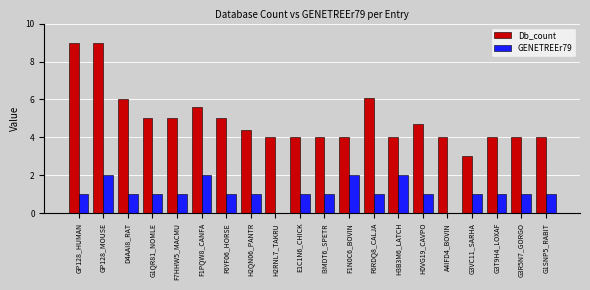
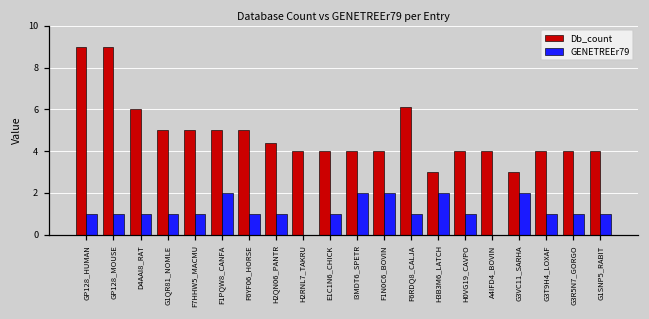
  {
    "Db_count": {
      "GP128_HUMAN": 9.0,
      "GP128_MOUSE": 9.0,
      "D4AAI8_RAT": 6.0,
      "G1QR81_NOMLE": 5.0,
      "F7HHW5_MACMU": 5.0,
-     "F1PQW8_CANFA": 5.6,
+     "F1PQW8_CANFA": 5.0,
      "F6YF06_HORSE": 5.0,
      "H2QN06_PANTR": 4.4,
      "H2RNL7_TAKRU": 4.0,
      "E1C1N6_CHICK": 4.0,
      "I3MDT6_SPETR": 4.0,
      "F1N0C6_BOVIN": 4.0,
      "F6RDQ8_CALJA": 6.1,
-     "H3B3M6_LATCH": 4,
-     "H0VG19_CAVPO": 4.7,
+     "H3B3M6_LATCH": 3,
+     "H0VG19_CAVPO": 4.0,
      "A4IFD4_BOVIN": 4.0,
      "G3VC11_SARHA": 3.0,
      "G3T9H4_LOXAF": 4.0,
      "G3R5N7_GORGO": 4.0,
      "G1SNP5_RABIT": 4.0
    },
    "GENETREEr79": {
      "GP128_HUMAN": 1,
-     "GP128_MOUSE": 2,
+     "GP128_MOUSE": 1,
      "D4AAI8_RAT": 1,
      "G1QR81_NOMLE": 1,
      "F7HHW5_MACMU": 1,
      "F1PQW8_CANFA": 2,
      "F6YF06_HORSE": 1,
      "H2QN06_PANTR": 1,
      "H2RNL7_TAKRU": 0,
      "E1C1N6_CHICK": 1,
-     "I3MDT6_SPETR": 1,
+     "I3MDT6_SPETR": 2,
      "F1N0C6_BOVIN": 2,
      "F6RDQ8_CALJA": 1,
      "H3B3M6_LATCH": 2,
      "H0VG19_CAVPO": 1,
      "A4IFD4_BOVIN": 0,
-     "G3VC11_SARHA": 1,
+     "G3VC11_SARHA": 2,
      "G3T9H4_LOXAF": 1,
      "G3R5N7_GORGO": 1,
      "G1SNP5_RABIT": 1
    }
  }
